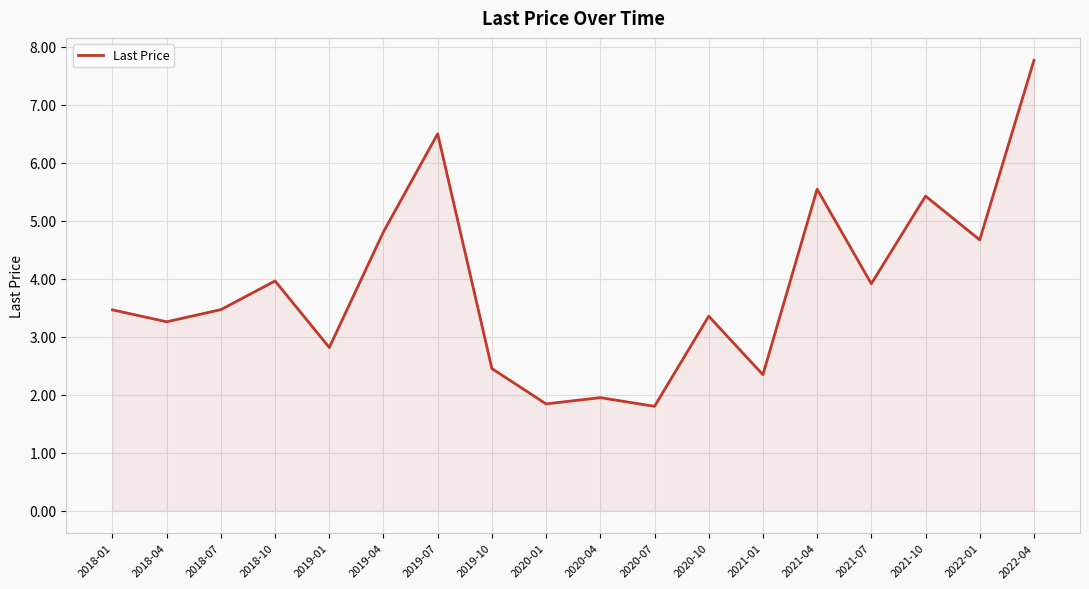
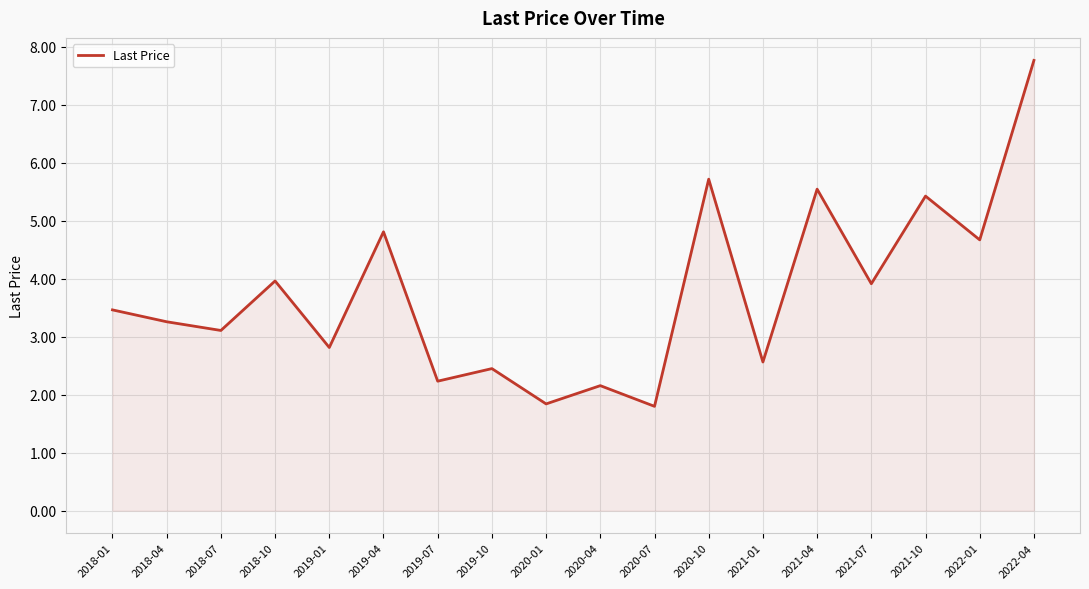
  {
    "2018-01": 3.5,
    "2018-04": 3.3,
-   "2018-07": 3.5,
+   "2018-07": 3.1,
    "2018-10": 4.0,
    "2019-01": 2.8,
    "2019-04": 4.8,
-   "2019-07": 6.5,
+   "2019-07": 2.2,
    "2019-10": 2.5,
    "2020-01": 1.8,
-   "2020-04": 1.9,
+   "2020-04": 2.2,
    "2020-07": 1.8,
-   "2020-10": 3.4,
-   "2021-01": 2.3,
+   "2020-10": 5.7,
+   "2021-01": 2.6,
    "2021-04": 5.5,
    "2021-07": 3.9,
    "2021-10": 5.4,
    "2022-01": 4.7,
    "2022-04": 7.8
  }
